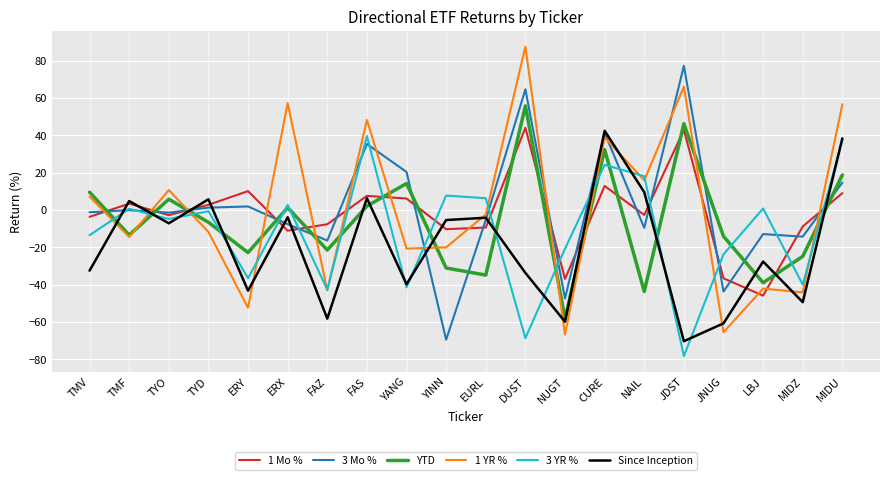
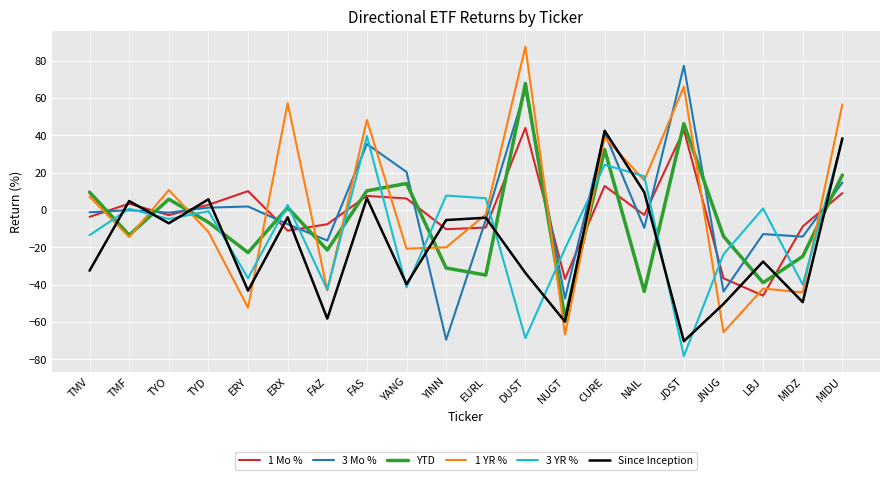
  {
    "1 Mo %": {
      "TMV": -4,
      "TMF": 3,
      "TYO": -3,
      "TYD": 3,
      "ERY": 10,
      "ERX": -11,
      "FAZ": -8,
      "YANG": 6,
      "YINN": -10,
      "EURL": -9,
      "DUST": 44,
      "NUGT": -37,
      "CURE": 13,
      "NAIL": -3,
      "JDST": 43,
      "JNUG": -37,
      "LBJ": -46,
      "MIDZ": -9,
      "MIDU": 9
    },
    "3 Mo %": {
      "TMV": -1,
      "TYO": -1,
      "TYD": 1,
      "ERY": 2,
      "ERX": -8,
      "FAZ": -16,
      "FAS": 35,
      "YANG": 20,
      "YINN": -69,
      "DUST": 65,
      "NUGT": -47,
      "NAIL": -10,
      "JDST": 77,
      "JNUG": -44,
      "LBJ": -13,
      "MIDZ": -14,
      "MIDU": 15
    },
    "YTD": {
      "TMV": 10,
      "TYO": 6,
      "TYD": -7,
      "ERY": -23,
      "ERX": 1,
      "FAZ": -21,
-     "FAS": 2,
+     "FAS": 10,
      "YANG": 14,
      "YINN": -31,
      "EURL": -35,
-     "DUST": 56,
+     "DUST": 68,
      "NUGT": -58,
      "CURE": 32,
      "NAIL": -44,
      "JDST": 46,
      "JNUG": -14,
      "LBJ": -39,
      "MIDZ": -25,
      "MIDU": 19
    },
    "1 YR %": {
      "TMV": 7,
      "TYO": 11,
      "TYD": -12,
      "ERY": -52,
      "ERX": 57,
      "FAS": 48,
      "YANG": -21,
      "YINN": -20,
      "EURL": -2,
      "DUST": 88,
      "NUGT": -67,
      "CURE": 39,
      "NAIL": 16,
      "JDST": 66,
      "JNUG": -65,
      "LBJ": -42,
      "MIDZ": -44,
      "MIDU": 57
    },
    "3 YR %": {
      "TMV": -13,
      "TYO": -5,
      "TYD": -1,
      "ERY": -37,
      "ERX": 3,
      "FAS": 40,
      "YANG": -41,
      "YINN": 8,
      "EURL": 6,
      "DUST": -69,
      "NUGT": -21,
      "CURE": 24,
      "NAIL": 18,
      "JDST": -78,
      "JNUG": -24,
      "LBJ": 1,
      "MIDZ": -40
    },
    "Since Inception": {
      "TMV": -32,
      "TMF": 5,
      "TYO": -7,
      "TYD": 6,
      "ERY": -43,
      "ERX": -4,
      "FAZ": -58,
      "YANG": -40,
      "YINN": -5,
      "DUST": -34,
      "NUGT": -60,
      "NAIL": 10,
      "JDST": -70,
-     "JNUG": -61,
+     "JNUG": -50,
      "LBJ": -28,
      "MIDZ": -49
    }
  }
